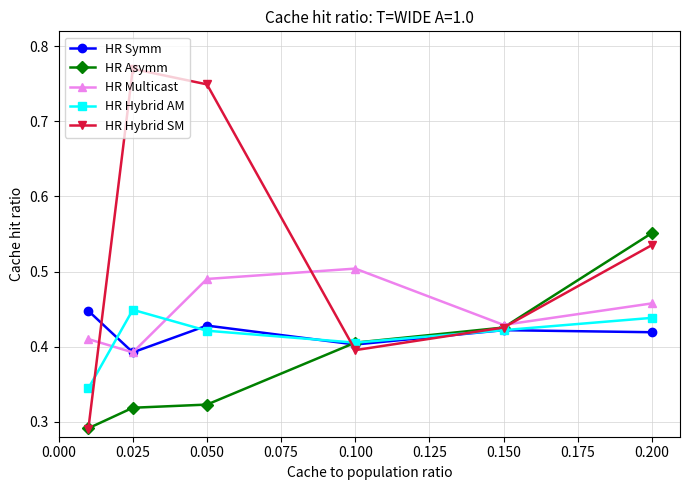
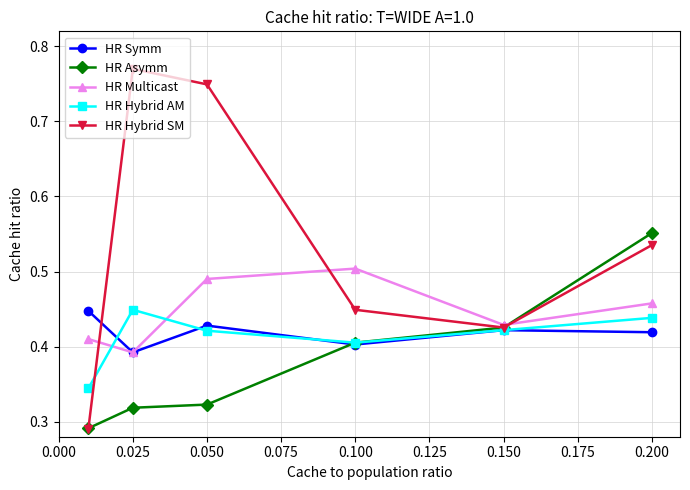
  {
    "HR Symm": {
      "0.050": 0.43,
      "0.200": 0.42
    },
    "HR Asymm": {
      "0.025": 0.32,
      "0.050": 0.32,
      "0.200": 0.55
    },
    "HR Multicast": {
      "0.050": 0.49,
      "0.100": 0.50,
      "0.150": 0.43,
      "0.200": 0.46
    },
    "HR Hybrid AM": {
      "0.025": 0.45,
      "0.050": 0.42,
      "0.200": 0.44
    },
    "HR Hybrid SM": {
      "0.050": 0.75,
-     "0.100": 0.40,
+     "0.100": 0.45,
      "0.200": 0.54
    }
  }
